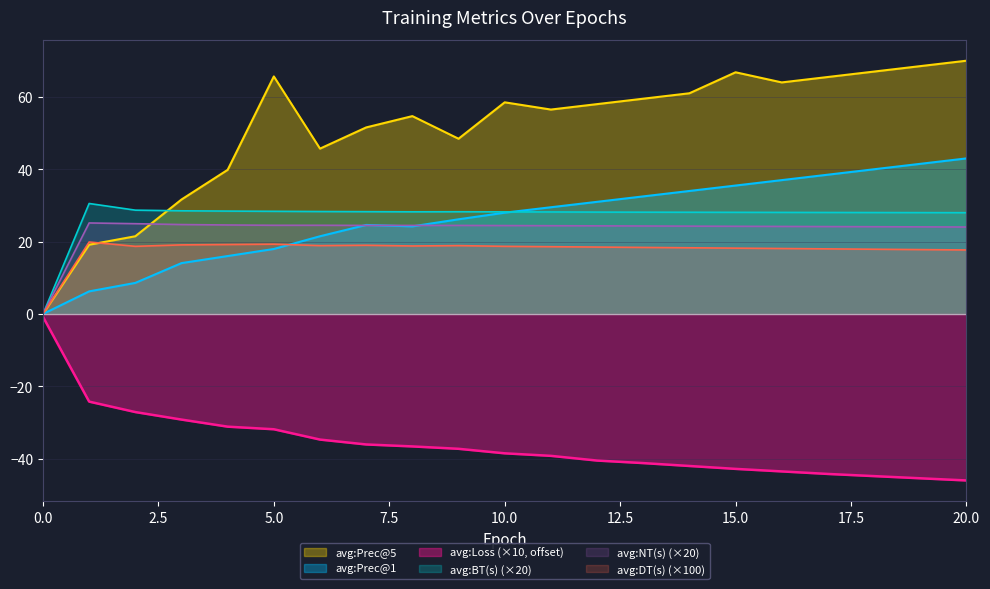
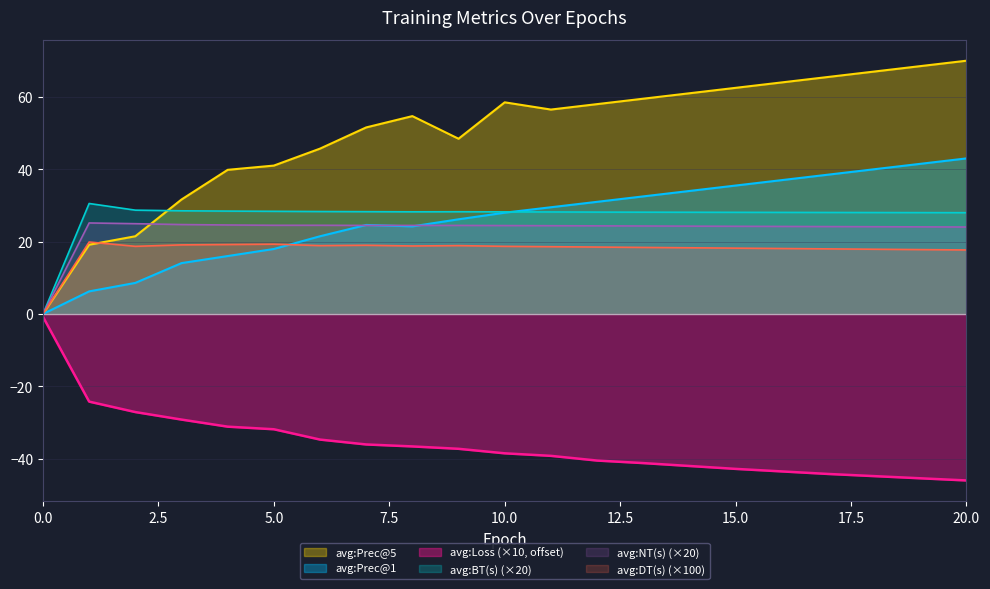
  {
    "avg:Prec@5": {
-     "5.0": 66,
+     "5.0": 41,
      "10.0": 59,
-     "15.0": 67,
+     "15.0": 63,
      "20.0": 70
    }
  }
